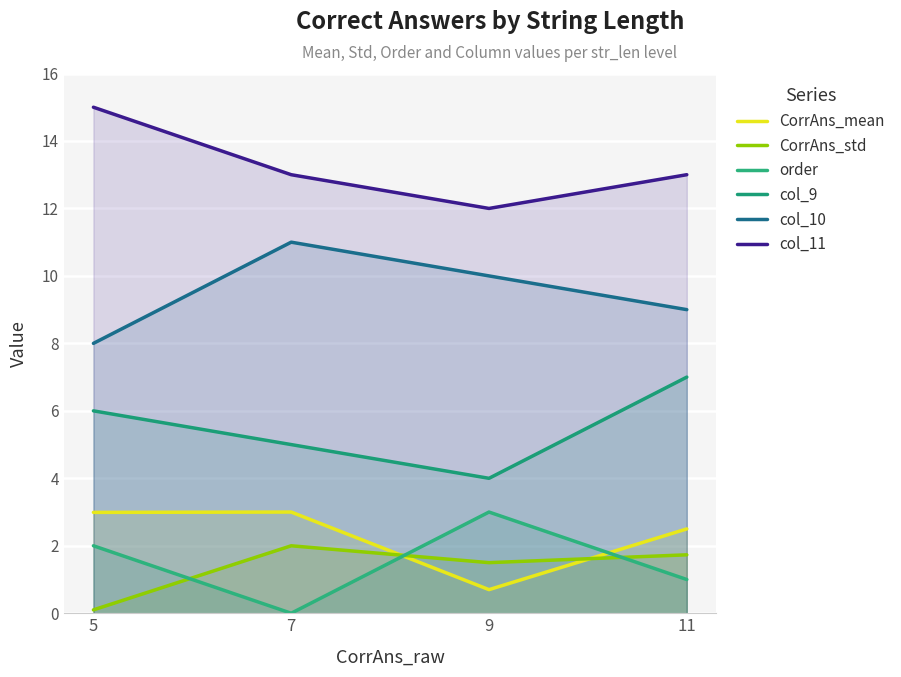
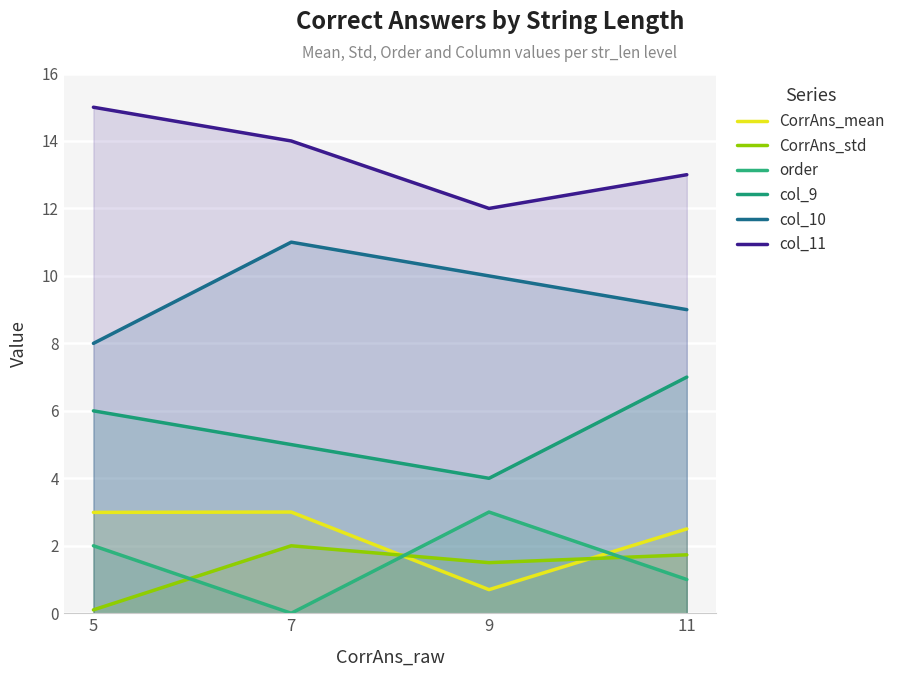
  {
    "CorrAns_mean": {
      "5": 3,
      "7": 3,
      "9": 0.7,
      "11": 2.5
    },
    "CorrAns_std": {
      "5": 0.1,
      "7": 2,
      "9": 1.5,
      "11": 1.7
    },
    "col_11": {
      "5": 15,
-     "7": 13,
+     "7": 14,
      "9": 12,
      "11": 13
    }
  }
